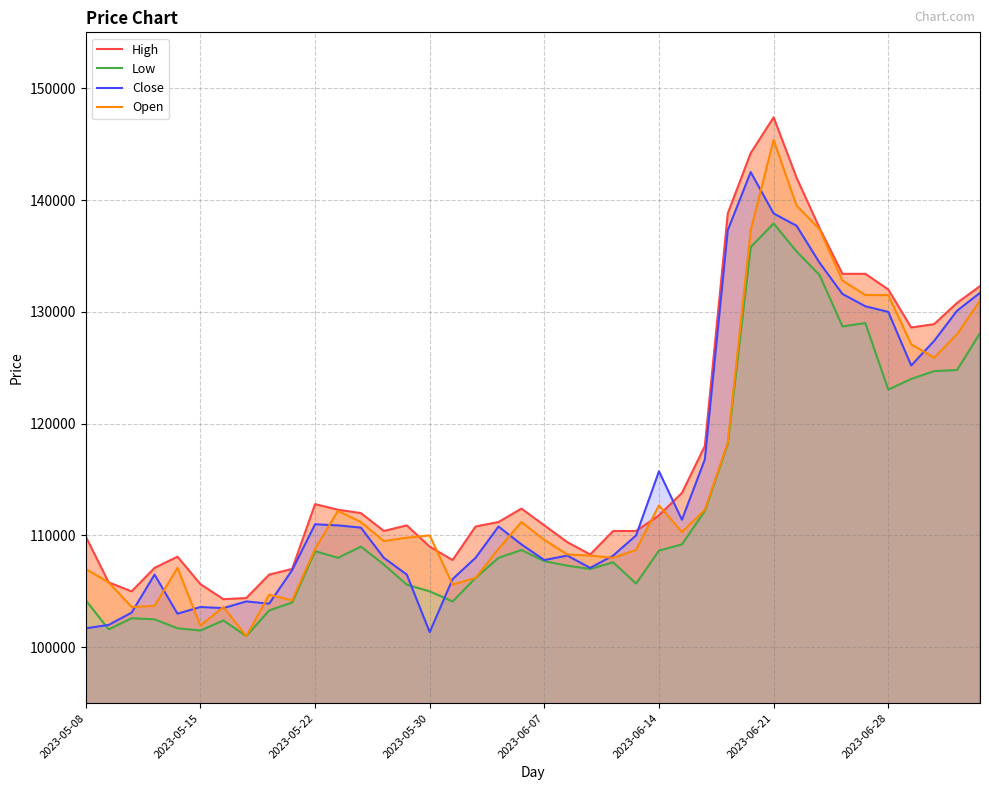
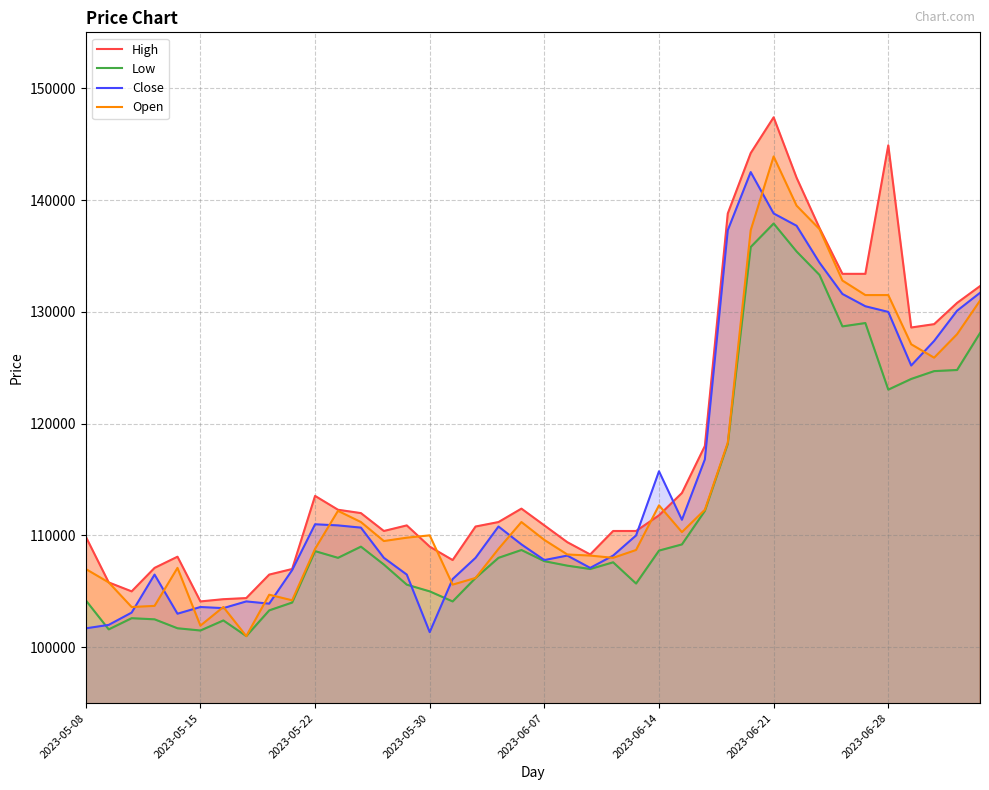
  {
    "High": {
      "2023-05-08": 109900,
-     "2023-05-15": 105600,
-     "2023-05-22": 112800,
+     "2023-05-15": 104100,
+     "2023-05-22": 113500,
      "2023-05-30": 109000,
      "2023-06-07": 110900,
      "2023-06-14": 111800,
      "2023-06-21": 147400,
-     "2023-06-28": 132000
+     "2023-06-28": 144900
    },
    "Low": {
      "2023-05-08": 104200,
      "2023-05-15": 101500,
      "2023-05-30": 105000,
      "2023-06-14": 108600,
      "2023-06-21": 137900,
      "2023-06-28": 123000
    },
    "Close": {
      "2023-05-08": 101700,
      "2023-05-15": 103600,
      "2023-05-22": 111000,
      "2023-05-30": 101400,
      "2023-06-14": 115700,
      "2023-06-21": 138800,
      "2023-06-28": 130000
    },
    "Open": {
      "2023-05-08": 107000,
      "2023-05-15": 101900,
      "2023-05-30": 110000,
      "2023-06-07": 109600,
      "2023-06-14": 112700,
-     "2023-06-21": 145400,
+     "2023-06-21": 143900,
      "2023-06-28": 131500
    }
  }
